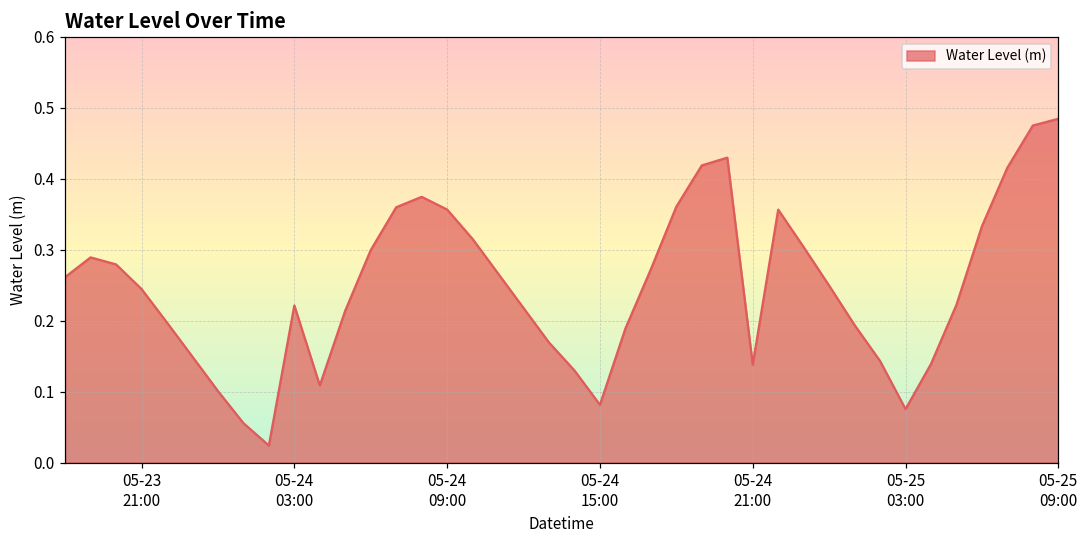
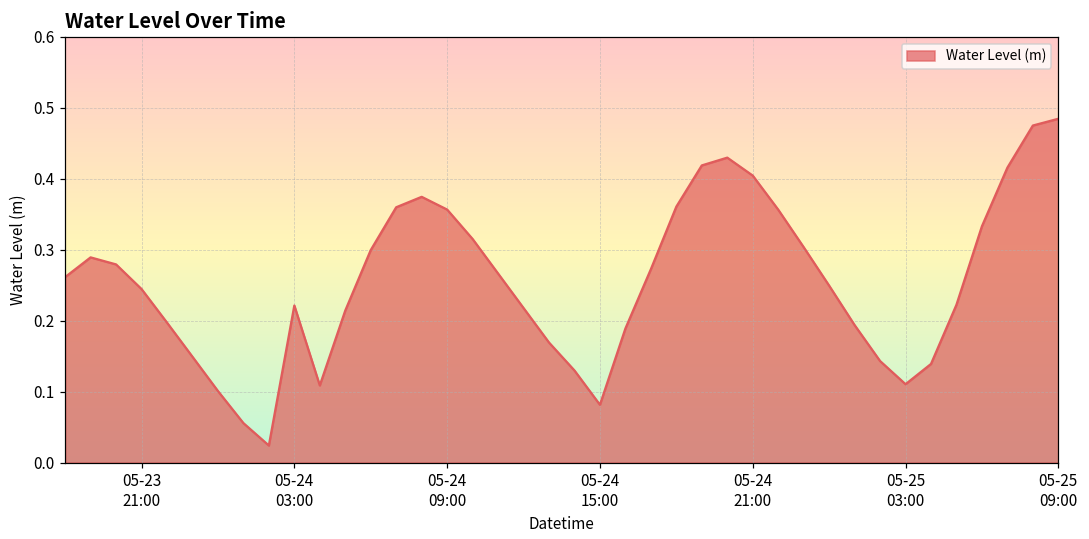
  {
    "05-23 21:00": 0.24,
    "05-24 03:00": 0.22,
    "05-24 09:00": 0.36,
    "05-24 15:00": 0.08,
-   "05-24 21:00": 0.14,
-   "05-25 03:00": 0.08,
+   "05-24 21:00": 0.40,
+   "05-25 03:00": 0.11,
    "05-25 09:00": 0.48
  }
